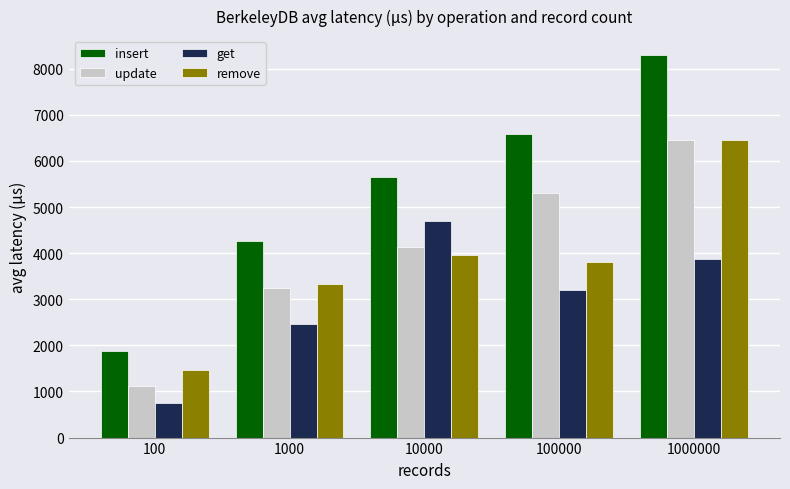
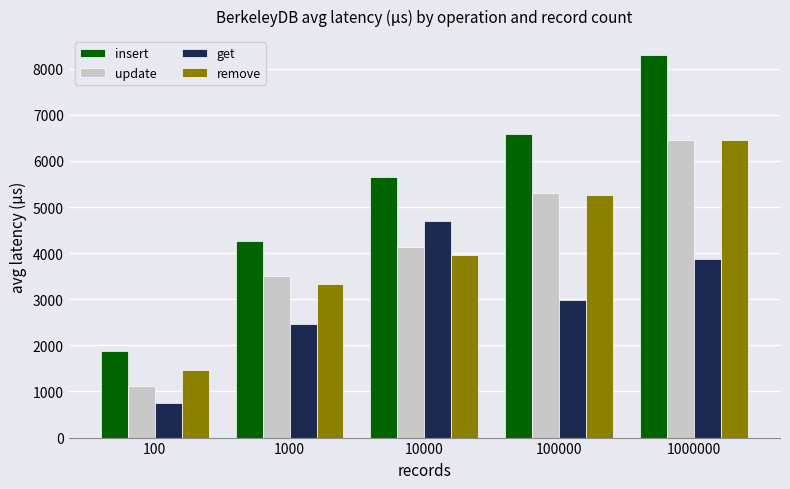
  {
    "insert": {
      "100": 1900,
      "1000": 4300,
      "10000": 5600,
      "100000": 6600,
      "1000000": 8300
    },
    "update": {
      "100": 1100,
-     "1000": 3200,
+     "1000": 3500,
      "10000": 4100,
      "100000": 5300,
      "1000000": 6500
    },
    "get": {
      "100": 800,
      "1000": 2500,
      "10000": 4700,
-     "100000": 3200,
+     "100000": 3000,
      "1000000": 3900
    },
    "remove": {
      "100": 1500,
      "1000": 3300,
      "10000": 4000,
-     "100000": 3800,
+     "100000": 5300,
      "1000000": 6500
    }
  }
